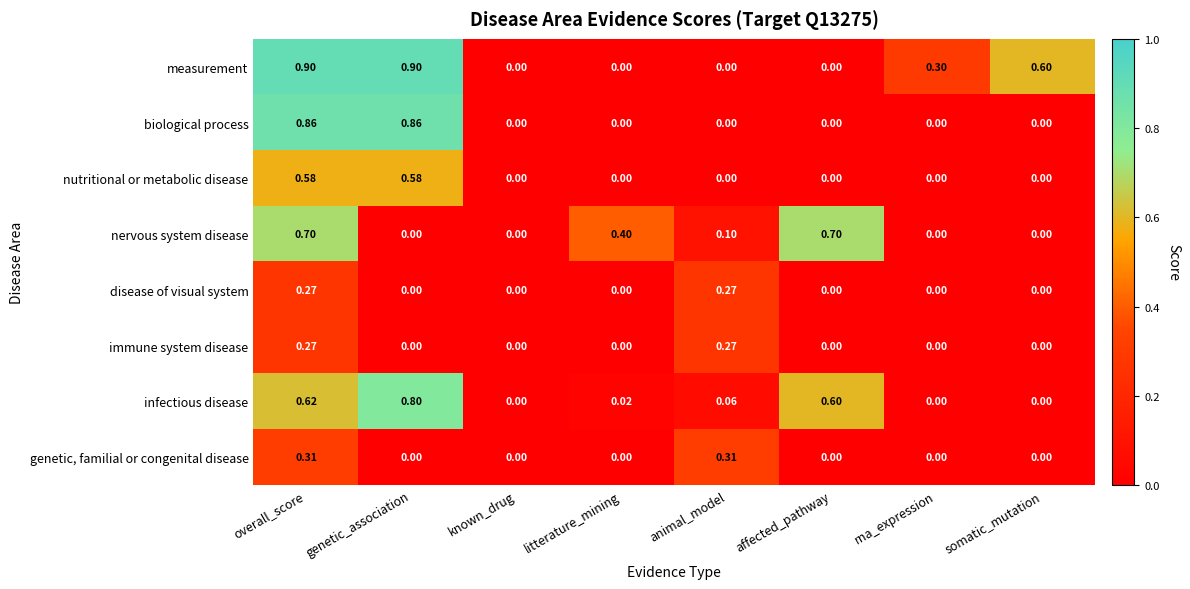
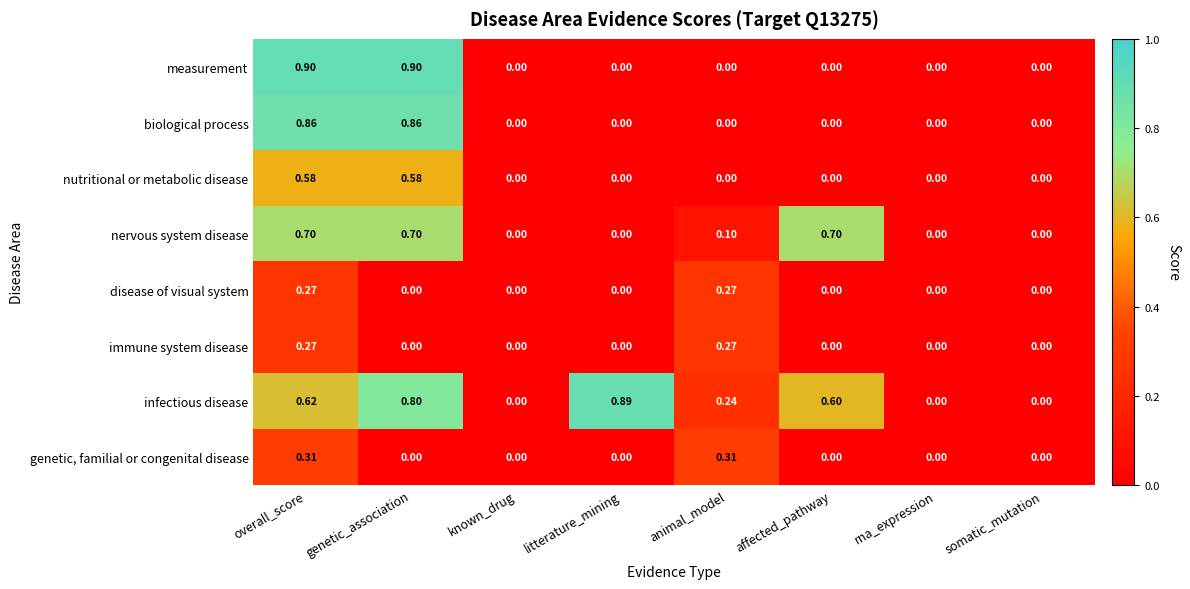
  {
    "measurement": {
      "overall_score": 0.90,
      "genetic_association": 0.90,
      "known_drug": 0.00,
      "litterature_mining": 0.00,
      "animal_model": 0.00,
      "affected_pathway": 0.00,
-     "rna_expression": 0.30,
-     "somatic_mutation": 0.60
+     "rna_expression": 0.00,
+     "somatic_mutation": 0.00
    },
    "biological process": {
      "overall_score": 0.86,
      "genetic_association": 0.86,
      "known_drug": 0.00,
      "litterature_mining": 0.00,
      "animal_model": 0.00,
      "affected_pathway": 0.00,
      "rna_expression": 0.00,
      "somatic_mutation": 0.00
    },
    "nutritional or metabolic disease": {
      "overall_score": 0.58,
      "genetic_association": 0.58,
      "known_drug": 0.00,
      "litterature_mining": 0.00,
      "animal_model": 0.00,
      "affected_pathway": 0.00,
      "rna_expression": 0.00,
      "somatic_mutation": 0.00
    },
    "nervous system disease": {
      "overall_score": 0.70,
-     "genetic_association": 0.00,
+     "genetic_association": 0.70,
      "known_drug": 0.00,
-     "litterature_mining": 0.40,
+     "litterature_mining": 0.00,
      "animal_model": 0.10,
      "affected_pathway": 0.70,
      "rna_expression": 0.00,
      "somatic_mutation": 0.00
    },
    "disease of visual system": {
      "overall_score": 0.27,
      "genetic_association": 0.00,
      "known_drug": 0.00,
      "litterature_mining": 0.00,
      "animal_model": 0.27,
      "affected_pathway": 0.00,
      "rna_expression": 0.00,
      "somatic_mutation": 0.00
    },
    "immune system disease": {
      "overall_score": 0.27,
      "genetic_association": 0.00,
      "known_drug": 0.00,
      "litterature_mining": 0.00,
      "animal_model": 0.27,
      "affected_pathway": 0.00,
      "rna_expression": 0.00,
      "somatic_mutation": 0.00
    },
    "infectious disease": {
      "overall_score": 0.62,
      "genetic_association": 0.80,
      "known_drug": 0.00,
-     "litterature_mining": 0.02,
-     "animal_model": 0.06,
+     "litterature_mining": 0.89,
+     "animal_model": 0.24,
      "affected_pathway": 0.60,
      "rna_expression": 0.00,
      "somatic_mutation": 0.00
    },
    "genetic, familial or congenital disease": {
      "overall_score": 0.31,
      "genetic_association": 0.00,
      "known_drug": 0.00,
      "litterature_mining": 0.00,
      "animal_model": 0.31,
      "affected_pathway": 0.00,
      "rna_expression": 0.00,
      "somatic_mutation": 0.00
    }
  }
